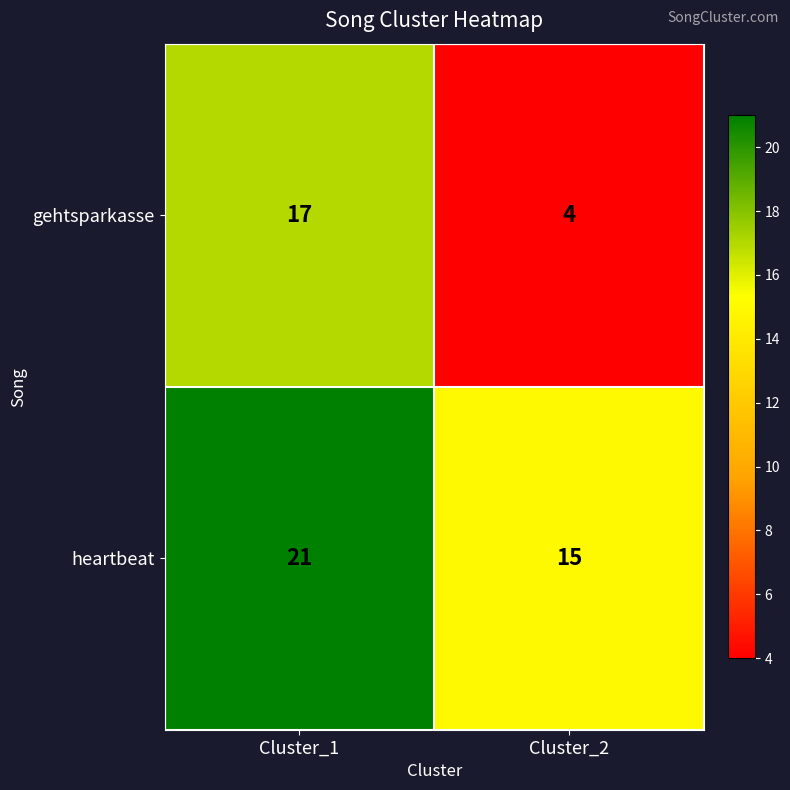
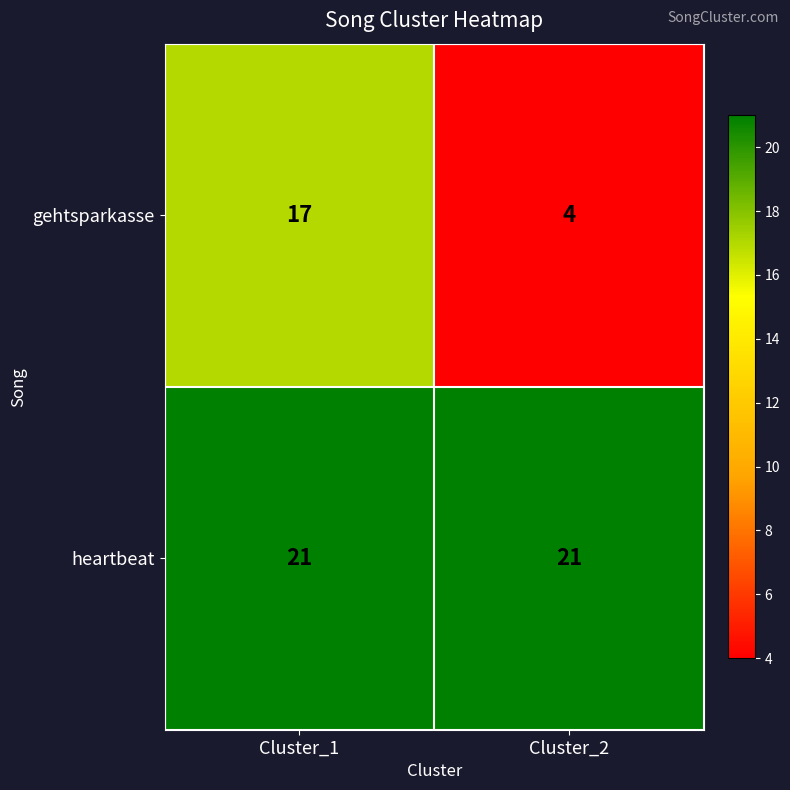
  {
    "gehtsparkasse": {
      "Cluster_1": 17,
      "Cluster_2": 4
    },
    "heartbeat": {
      "Cluster_1": 21,
-     "Cluster_2": 15
+     "Cluster_2": 21
    }
  }
